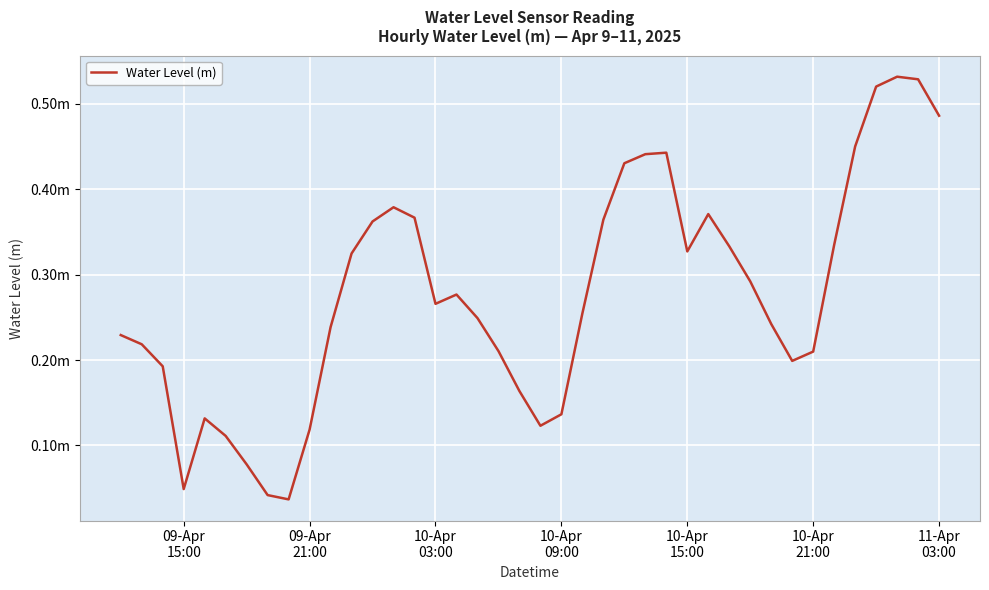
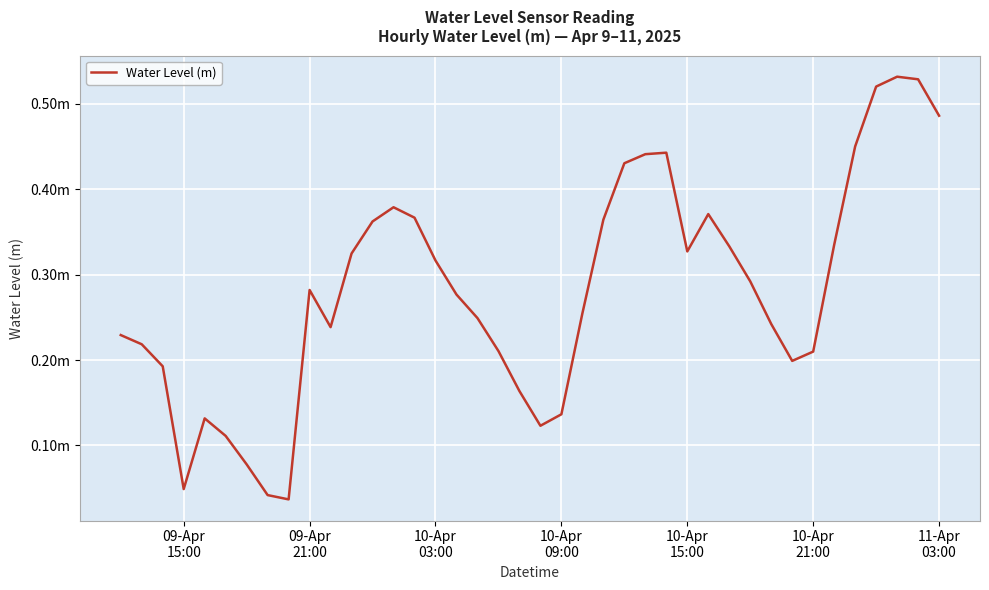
  {
    "09-Apr 15:00": "0.05m",
-   "09-Apr 21:00": "0.12m",
-   "10-Apr 03:00": "0.27m",
+   "09-Apr 21:00": "0.28m",
+   "10-Apr 03:00": "0.32m",
    "10-Apr 09:00": "0.14m",
    "10-Apr 15:00": "0.33m",
    "10-Apr 21:00": "0.21m",
    "11-Apr 03:00": "0.49m"
  }
